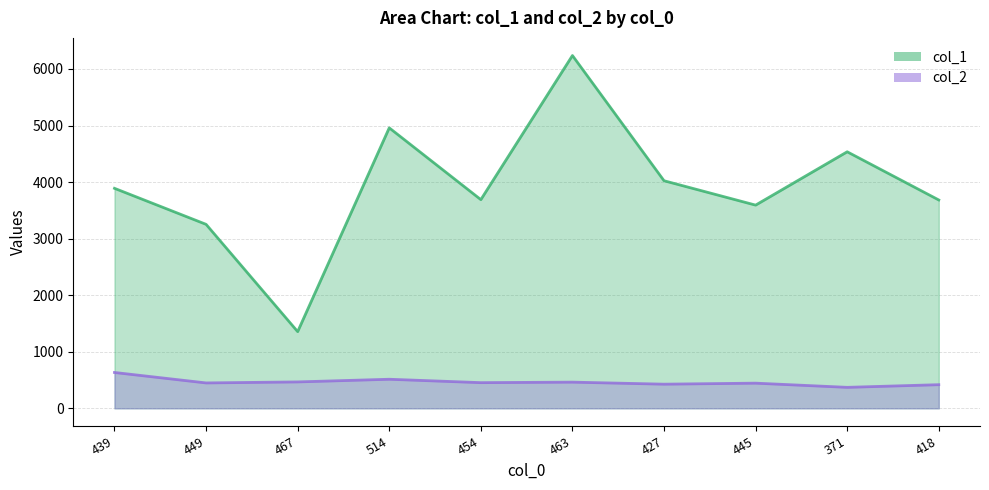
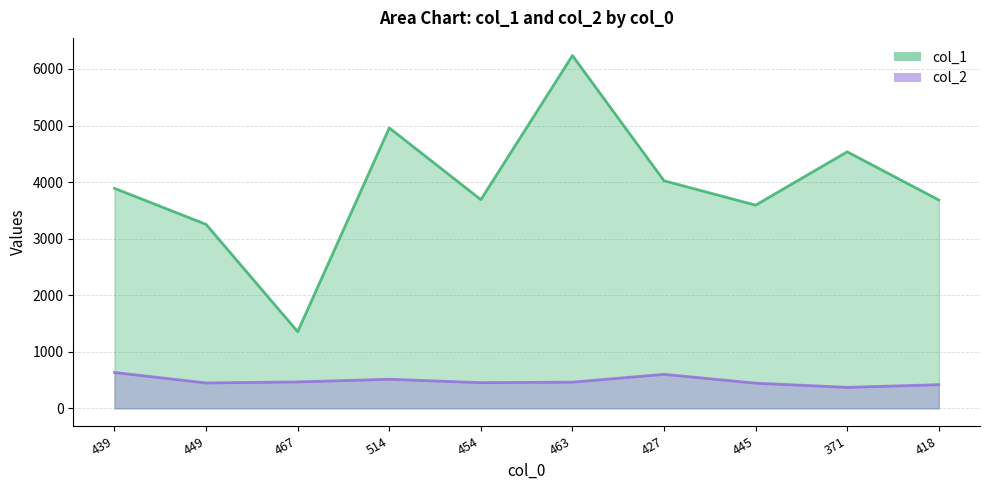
  {
    "col_1": {
      "439": 3900,
      "449": 3300,
      "467": 1400,
      "514": 5000,
      "454": 3700,
      "463": 6200,
      "427": 4000,
      "445": 3600,
      "371": 4500,
      "418": 3700
    },
    "col_2": {
      "439": 600,
      "449": 400,
      "467": 500,
      "514": 500,
      "454": 500,
      "463": 500,
-     "427": 400,
+     "427": 600,
      "445": 400,
      "371": 400,
      "418": 400
    }
  }
